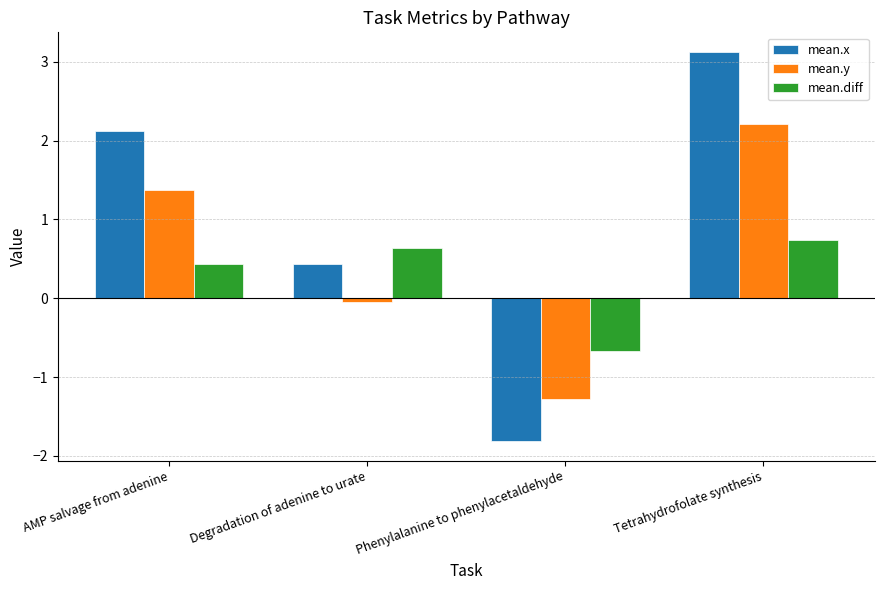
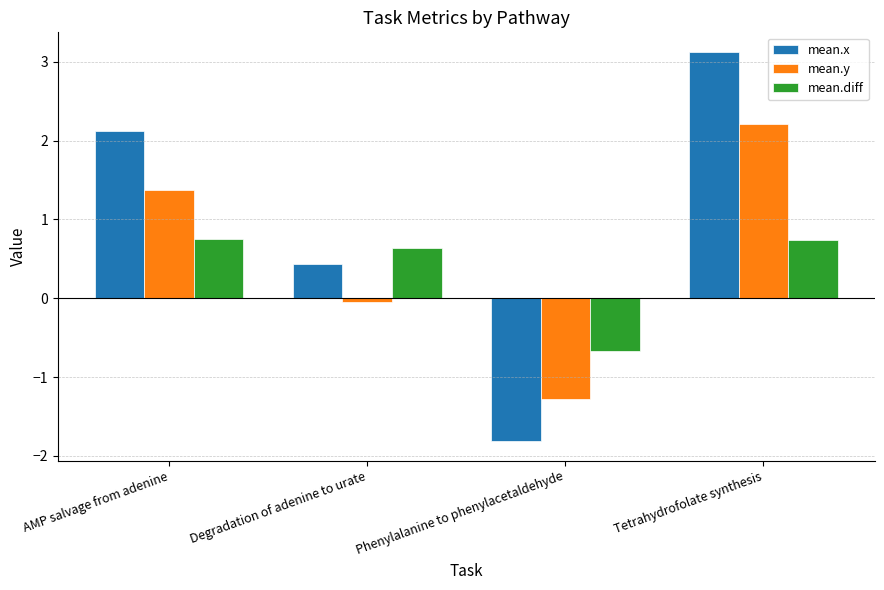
  {
    "mean.x": {
      "AMP salvage from adenine": 2.1,
      "Degradation of adenine to urate": 0.4,
      "Phenylalanine to phenylacetaldehyde": -1.8,
      "Tetrahydrofolate synthesis": 3.1
    },
    "mean.y": {
      "AMP salvage from adenine": 1.4,
      "Degradation of adenine to urate": 0.0,
      "Phenylalanine to phenylacetaldehyde": -1.3,
      "Tetrahydrofolate synthesis": 2.2
    },
    "mean.diff": {
-     "AMP salvage from adenine": 0.4,
+     "AMP salvage from adenine": 0.8,
      "Degradation of adenine to urate": 0.6,
      "Phenylalanine to phenylacetaldehyde": -0.7,
      "Tetrahydrofolate synthesis": 0.7
    }
  }
